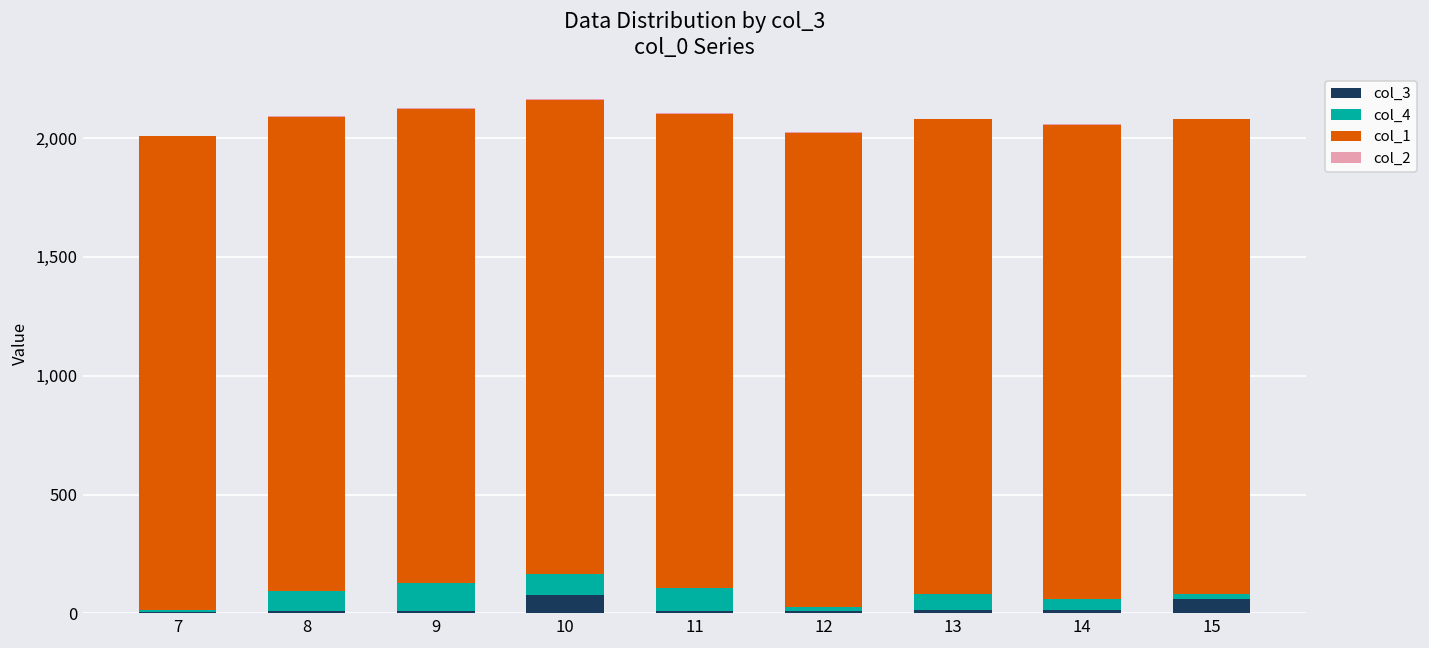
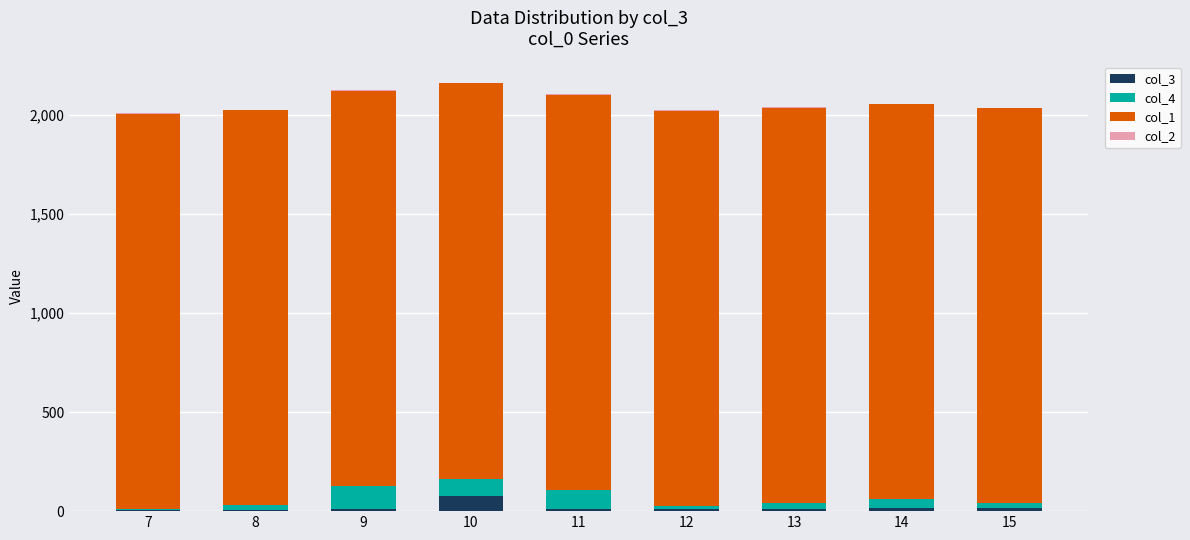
  {
    "col_3": {
      "10": "80",
      "13": "10",
      "14": "10",
-     "15": "60"
+     "15": "20"
    },
    "col_4": {
-     "8": "90",
+     "8": "20",
      "9": "120",
      "10": "90",
      "11": "100",
      "12": "10",
-     "13": "70",
+     "13": "30",
      "14": "50",
      "15": "20"
    },
    "col_1": {
      "7": "2,000",
      "8": "2,000",
      "9": "2,000",
      "10": "2,000",
      "11": "2,000",
      "12": "2,000",
      "13": "2,000",
      "14": "2,000",
      "15": "2,000"
    }
  }
